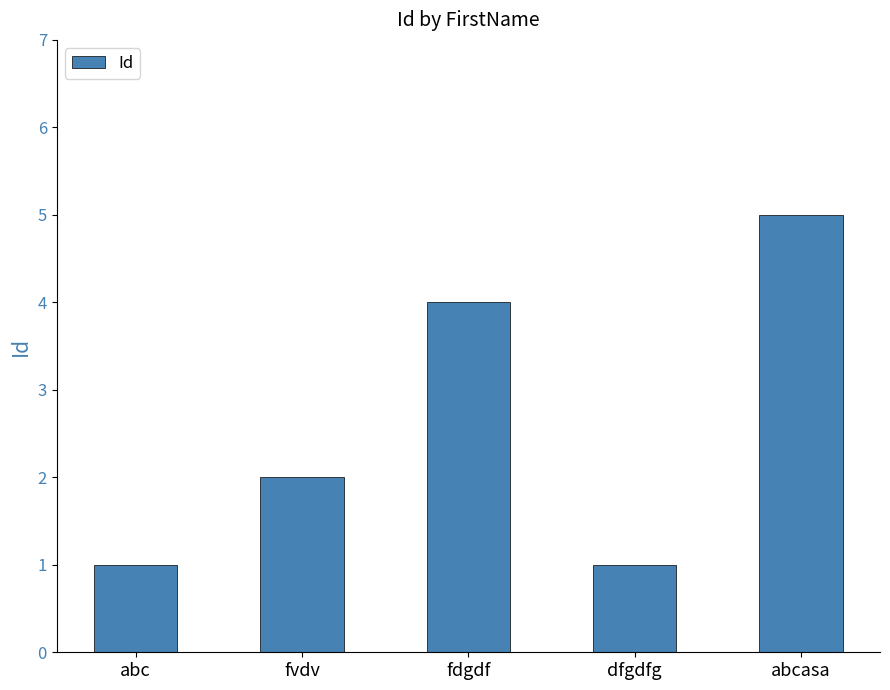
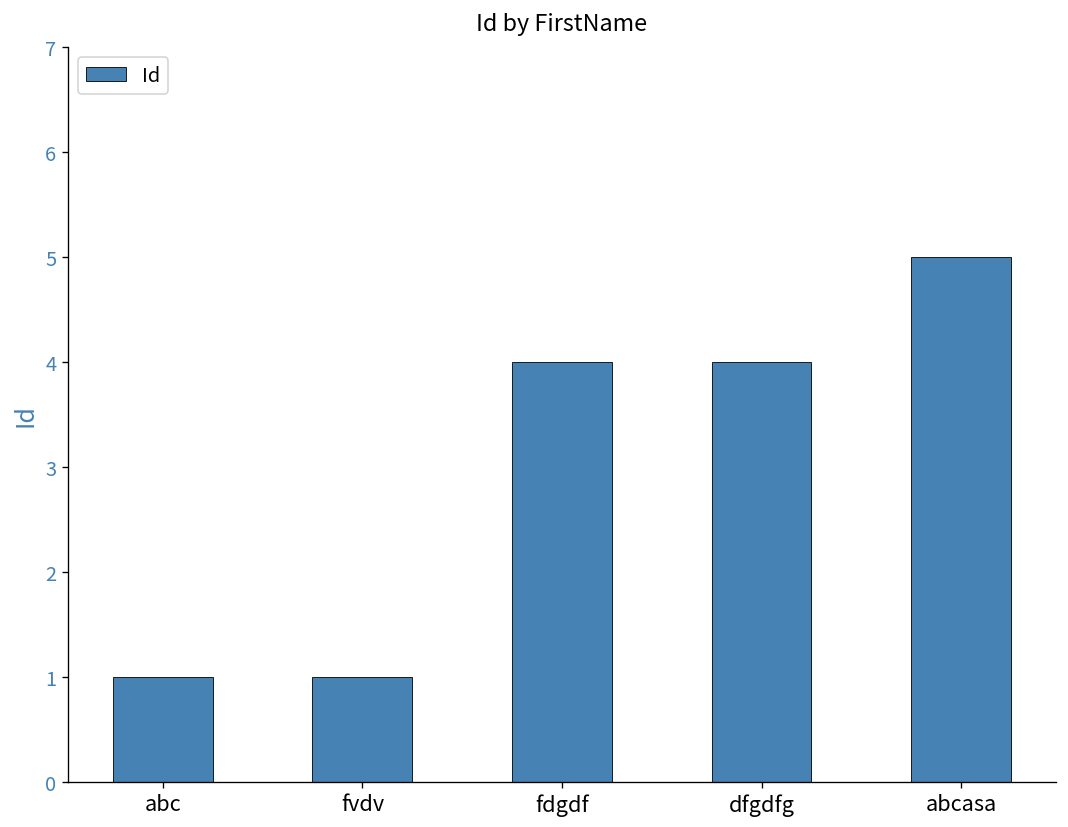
  {
    "abc": 1,
-   "fvdv": 2,
+   "fvdv": 1,
    "fdgdf": 4,
-   "dfgdfg": 1,
+   "dfgdfg": 4,
    "abcasa": 5
  }
